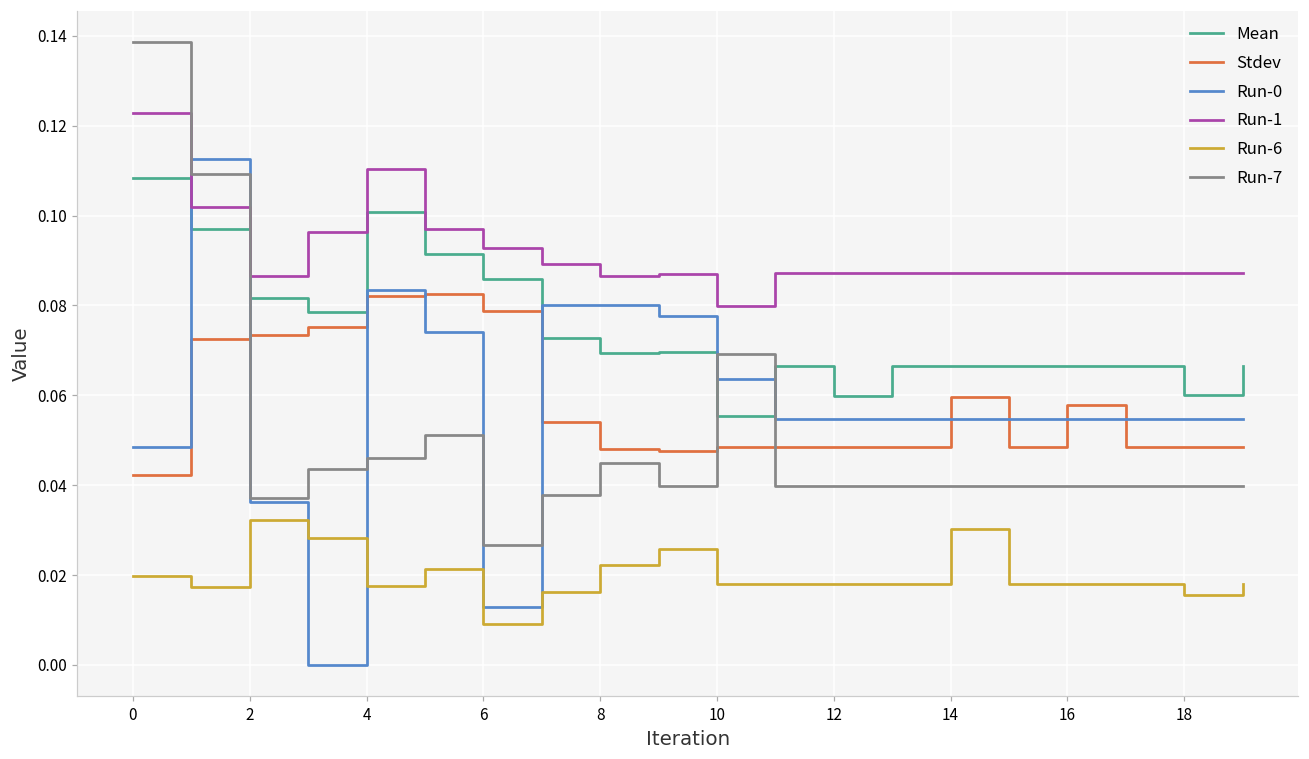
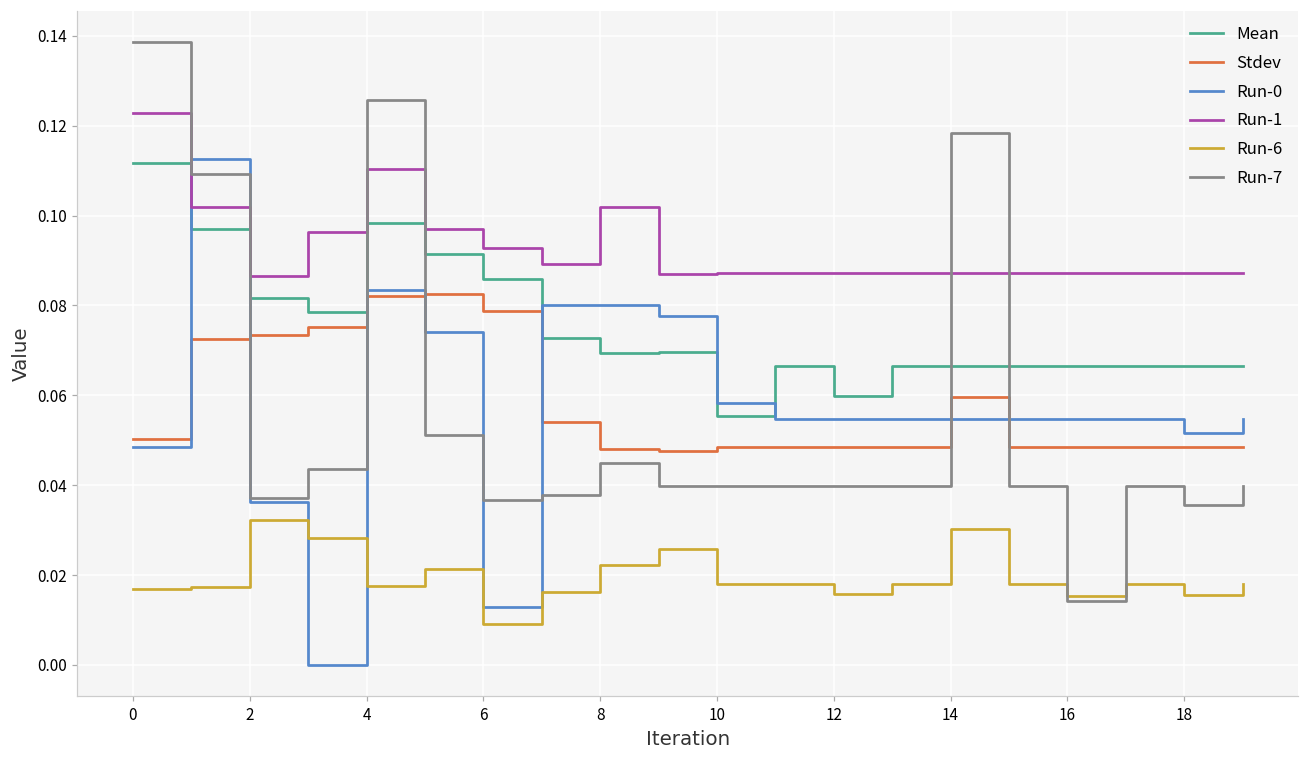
  {
    "Mean": {
-     "0": 0.108,
+     "0": 0.112,
      "2": 0.082,
-     "4": 0.101,
+     "4": 0.098,
      "6": 0.086,
      "8": 0.069,
      "10": 0.055,
      "12": 0.060,
      "14": 0.067,
      "16": 0.067,
-     "18": 0.060
+     "18": 0.067
    },
    "Stdev": {
-     "0": 0.042,
+     "0": 0.050,
      "2": 0.074,
      "4": 0.082,
      "6": 0.079,
      "8": 0.048,
      "10": 0.048,
      "12": 0.048,
      "14": 0.060,
-     "16": 0.058,
+     "16": 0.048,
      "18": 0.048
    },
    "Run-0": {
      "0": 0.049,
      "2": 0.036,
      "4": 0.083,
      "6": 0.013,
      "8": 0.080,
-     "10": 0.064,
+     "10": 0.058,
      "12": 0.055,
      "14": 0.055,
      "16": 0.055,
-     "18": 0.055
+     "18": 0.052
    },
    "Run-1": {
      "0": 0.123,
      "2": 0.087,
      "4": 0.110,
      "6": 0.093,
-     "8": 0.087,
-     "10": 0.080,
+     "8": 0.102,
+     "10": 0.087,
      "12": 0.087,
      "14": 0.087,
      "16": 0.087,
      "18": 0.087
    },
    "Run-6": {
-     "0": 0.020,
+     "0": 0.017,
      "2": 0.032,
      "4": 0.018,
      "6": 0.009,
      "8": 0.022,
      "10": 0.018,
-     "12": 0.018,
+     "12": 0.016,
      "14": 0.030,
-     "16": 0.018,
+     "16": 0.015,
      "18": 0.016
    },
    "Run-7": {
      "0": 0.139,
      "2": 0.037,
-     "4": 0.046,
-     "6": 0.027,
+     "4": 0.126,
+     "6": 0.037,
      "8": 0.045,
-     "10": 0.069,
+     "10": 0.040,
      "12": 0.040,
-     "14": 0.040,
-     "16": 0.040,
-     "18": 0.040
+     "14": 0.118,
+     "16": 0.014,
+     "18": 0.036
    }
  }
